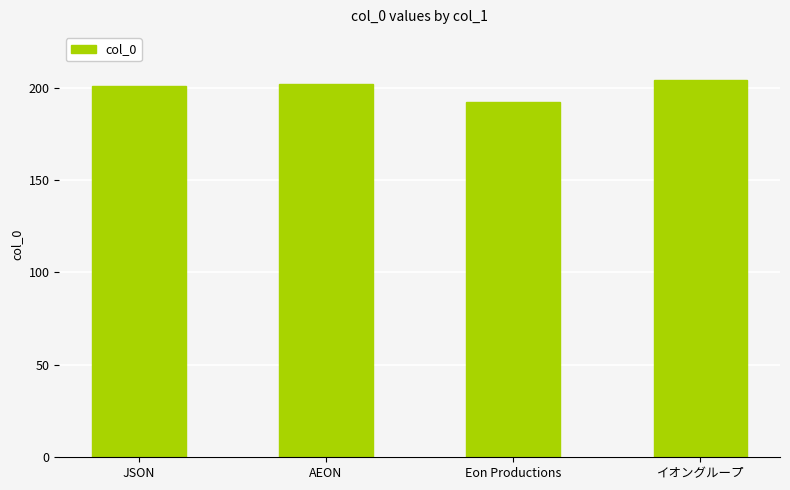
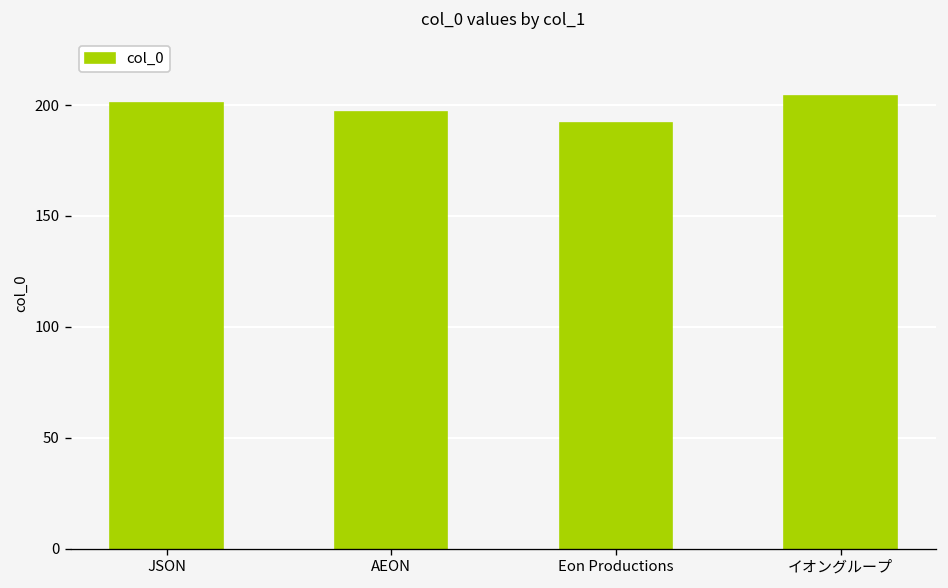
  {
    "JSON": 201,
-   "AEON": 202,
+   "AEON": 197,
    "Eon Productions": 192,
    "イオングループ": 204
  }
